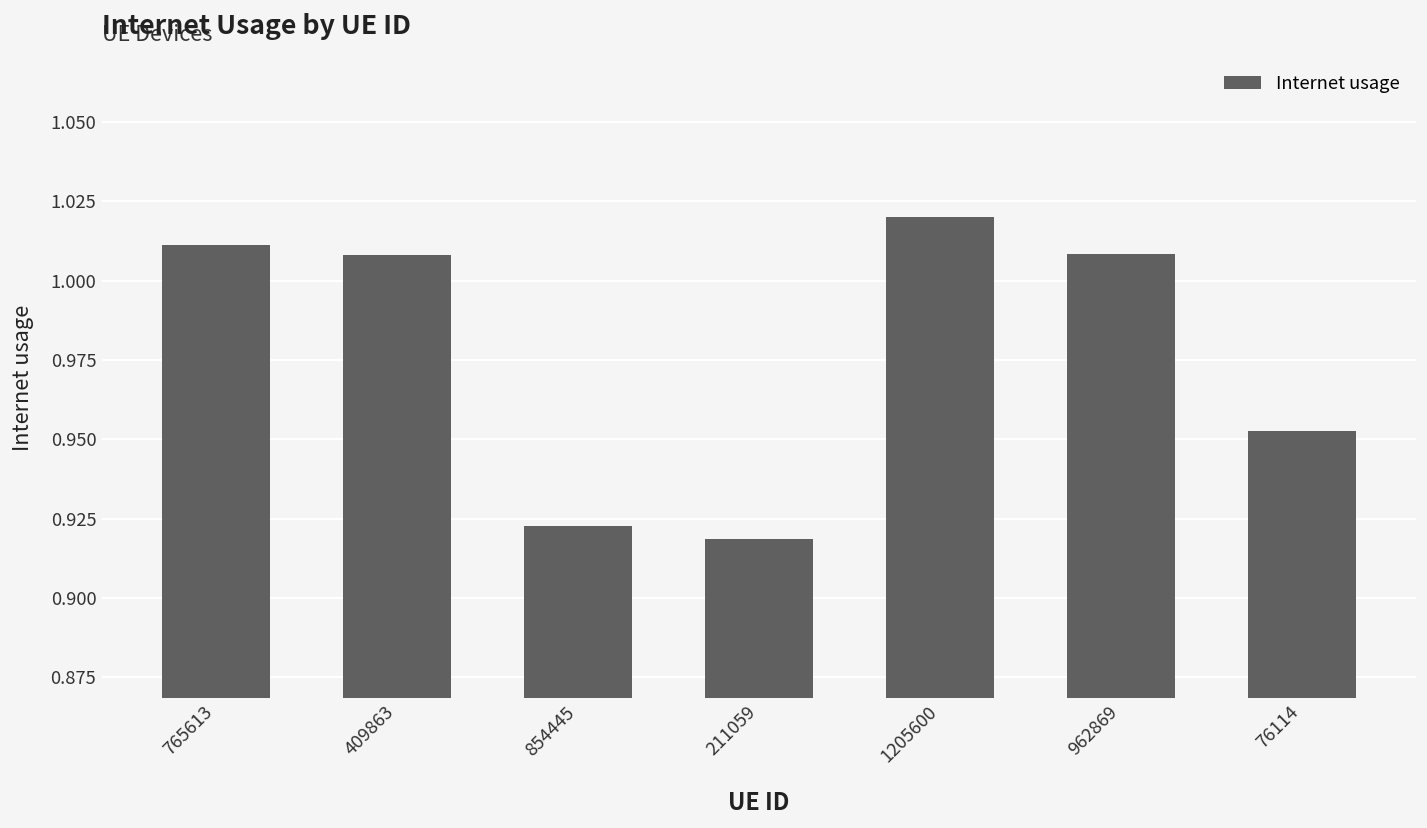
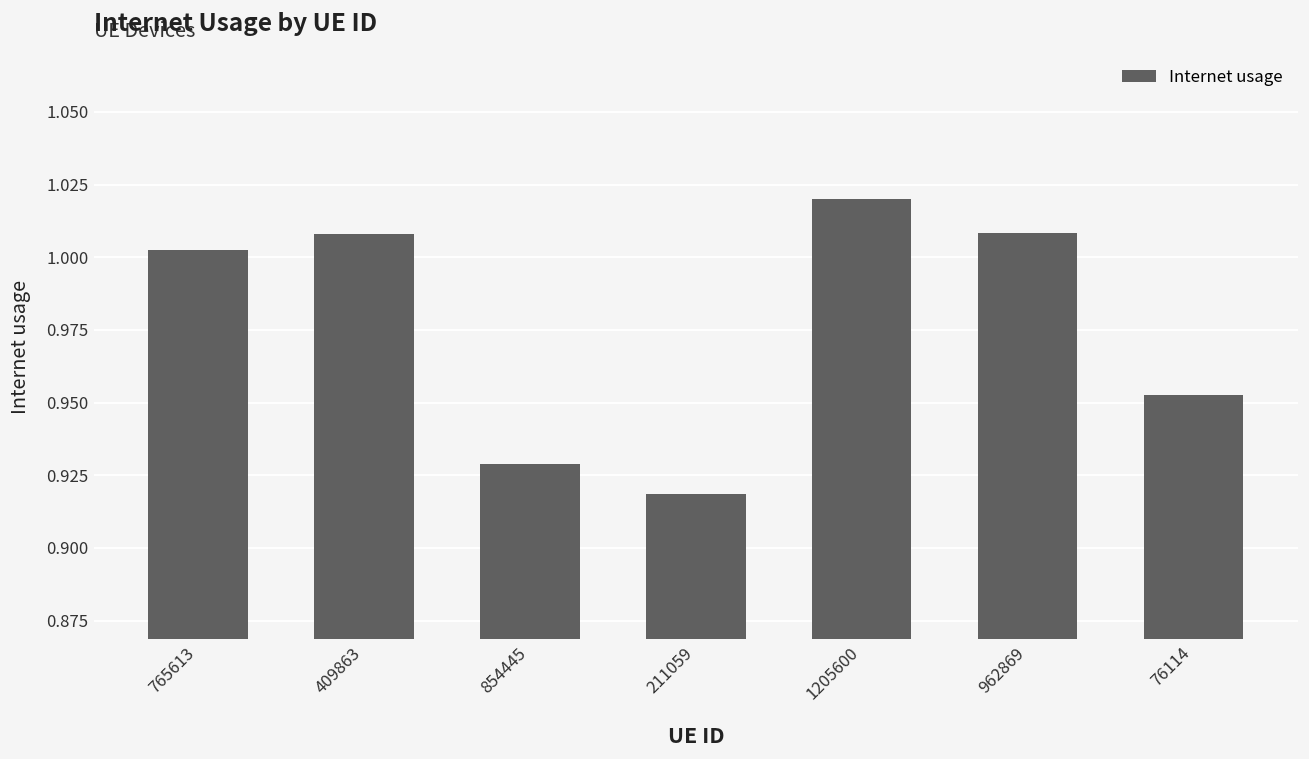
  {
-   "765613": 1.011,
+   "765613": 1.003,
    "409863": 1.008,
-   "854445": 0.923,
+   "854445": 0.929,
    "211059": 0.919,
    "1205600": 1.020,
    "962869": 1.008,
    "76114": 0.953
  }
